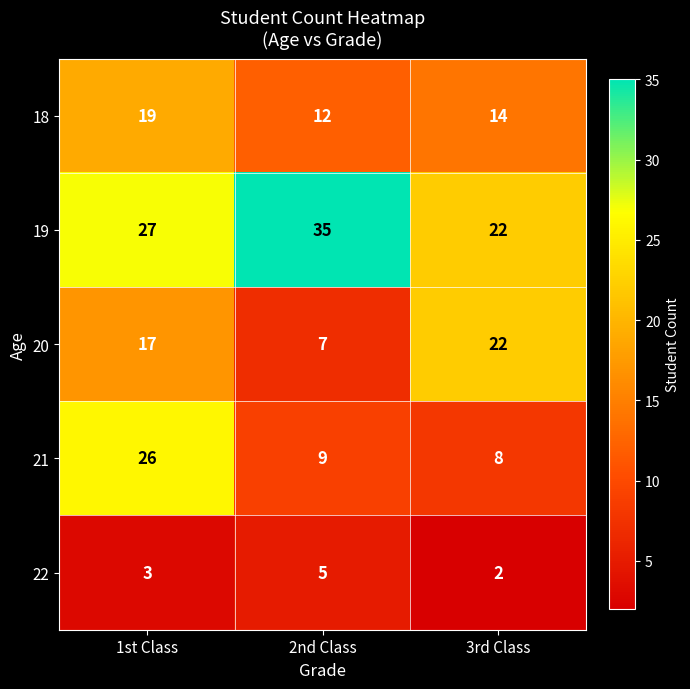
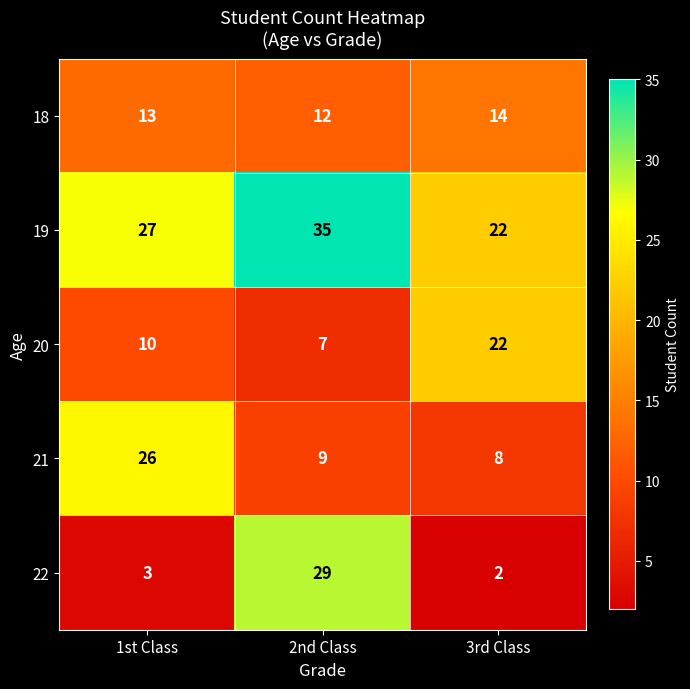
  {
    "18": {
-     "1st Class": 19,
+     "1st Class": 13,
      "2nd Class": 12,
      "3rd Class": 14
    },
    "19": {
      "1st Class": 27,
      "2nd Class": 35,
      "3rd Class": 22
    },
    "20": {
-     "1st Class": 17,
+     "1st Class": 10,
      "2nd Class": 7,
      "3rd Class": 22
    },
    "21": {
      "1st Class": 26,
      "2nd Class": 9,
      "3rd Class": 8
    },
    "22": {
      "1st Class": 3,
-     "2nd Class": 5,
+     "2nd Class": 29,
      "3rd Class": 2
    }
  }
